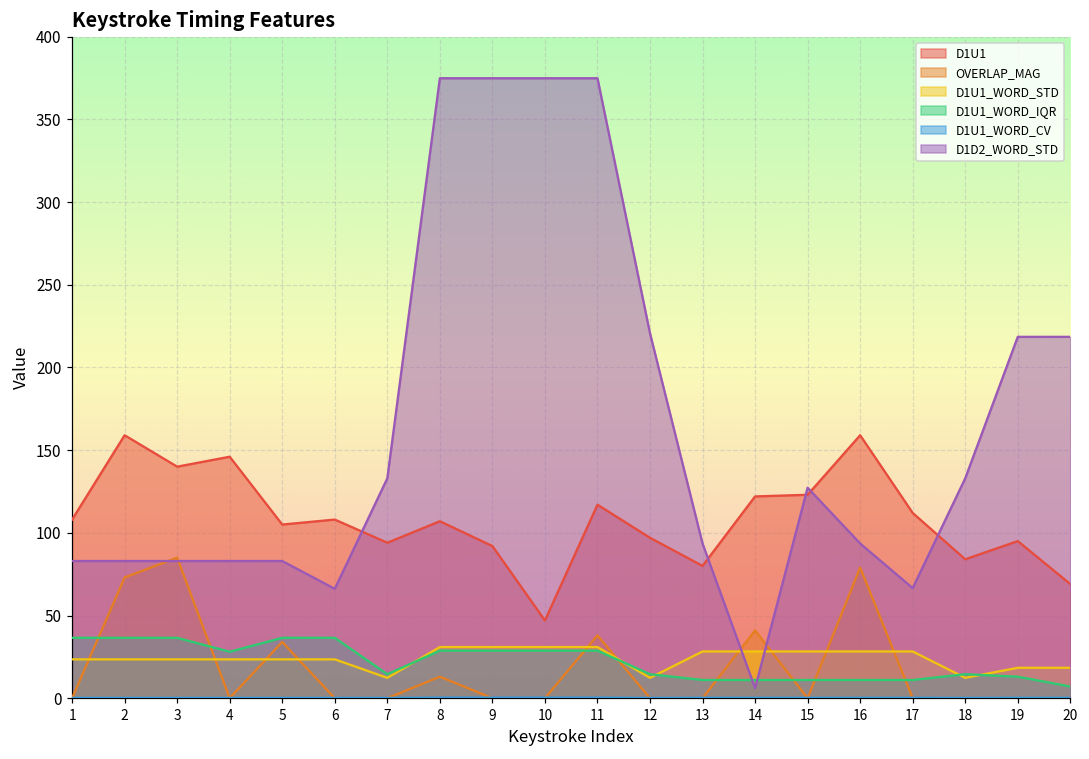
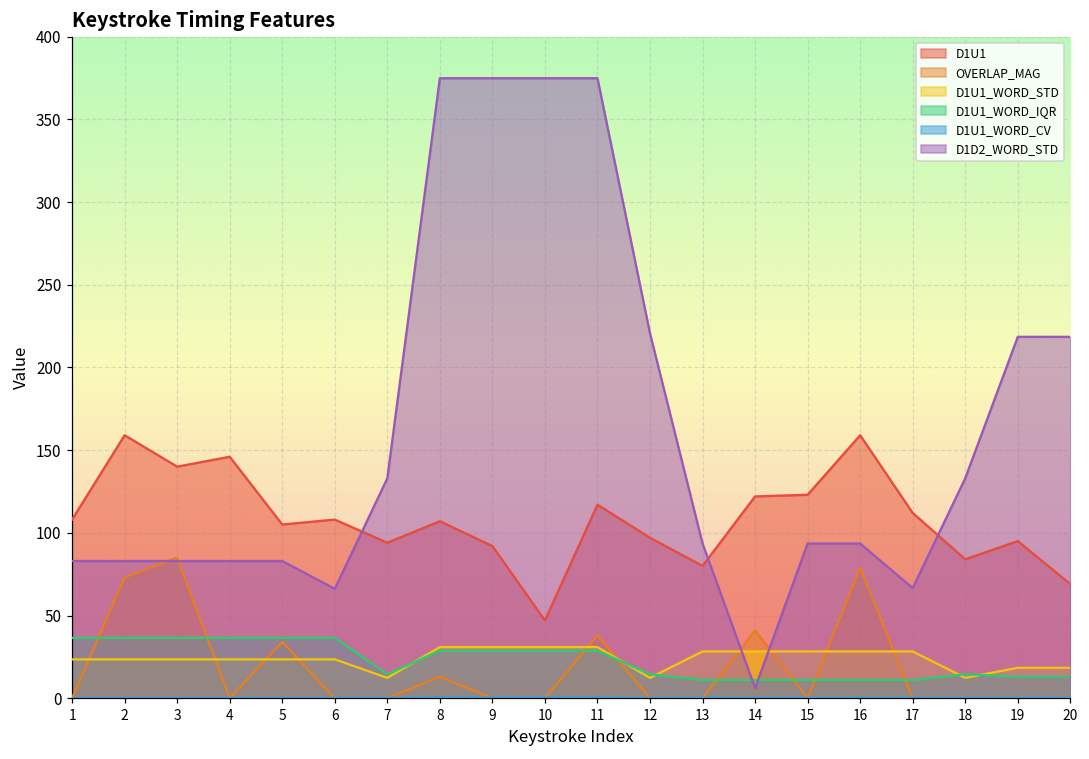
  {
    "D1U1_WORD_IQR": {
      "1": 37,
      "2": 37,
      "3": 37,
-     "4": 28,
+     "4": 37,
      "5": 37,
      "6": 37,
      "7": 15,
      "8": 29,
      "9": 29,
      "10": 29,
      "11": 29,
      "12": 15,
      "13": 11,
      "14": 11,
      "15": 11,
      "16": 11,
      "17": 11,
      "18": 15,
      "19": 13,
-     "20": 7
+     "20": 13
    },
    "D1U1_WORD_CV": {
      "2": 0,
      "3": 0,
      "5": 0,
      "8": 0,
      "11": 0,
      "14": 0,
      "16": 0
    },
    "D1D2_WORD_STD": {
      "1": 83,
      "2": 83,
      "3": 83,
      "4": 83,
      "5": 83,
      "6": 66,
      "7": 133,
      "8": 375,
      "9": 375,
      "10": 375,
      "11": 375,
      "12": 221,
      "13": 94,
      "14": 6,
-     "15": 127,
+     "15": 94,
      "16": 94,
      "17": 67,
      "18": 133,
      "19": 219,
      "20": 219
    }
  }
